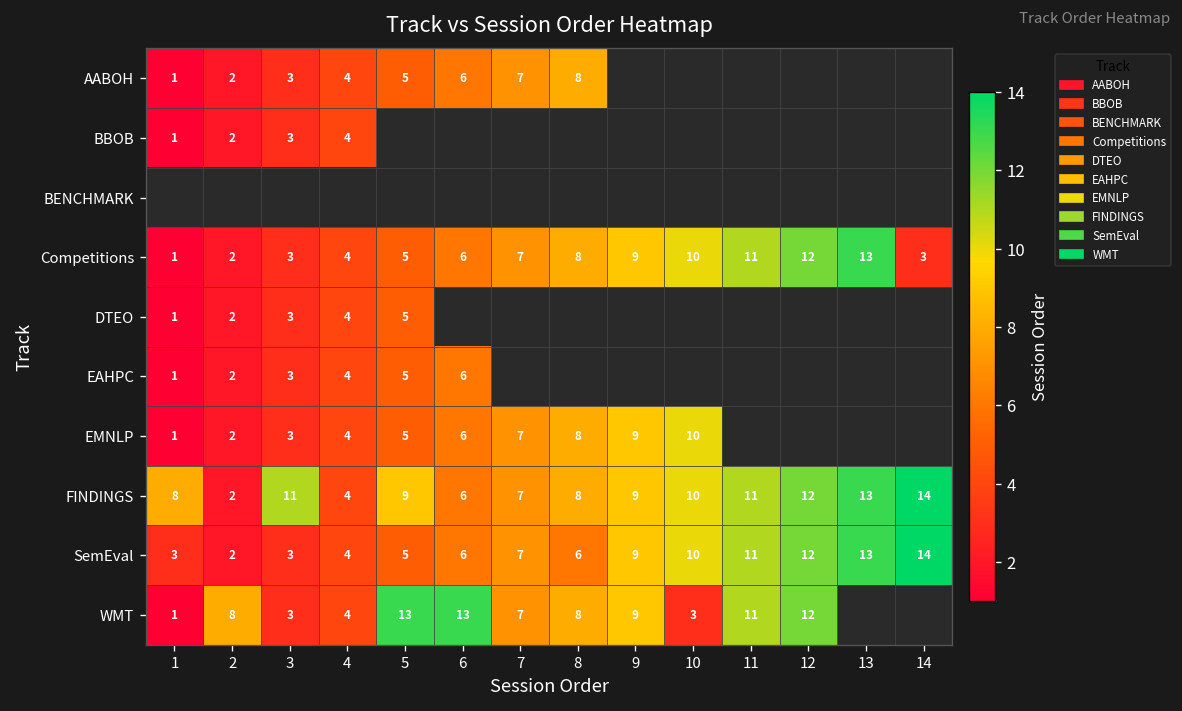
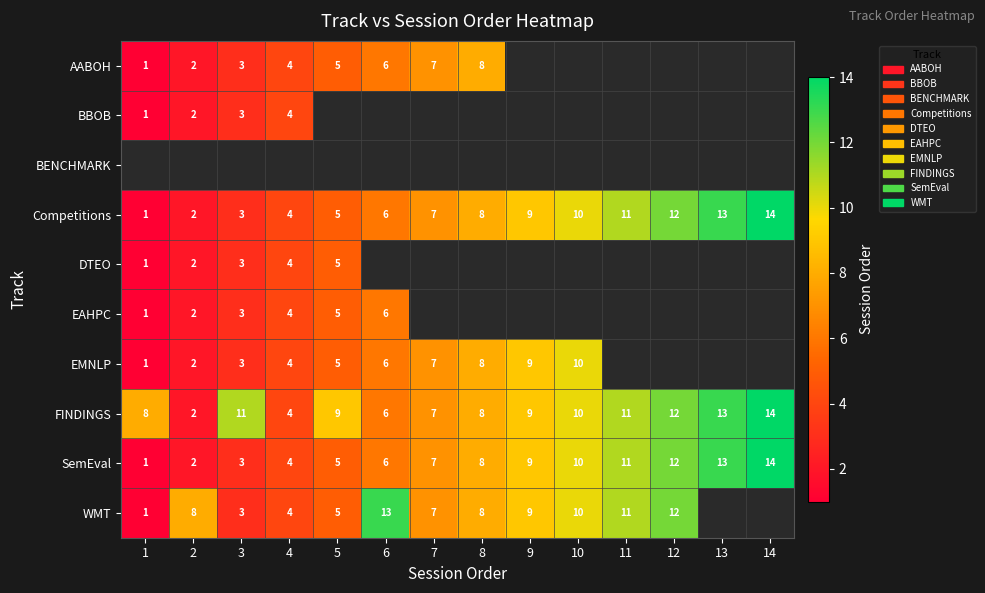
  {
    "AABOH": {
      "1": 1,
      "2": 2,
      "3": 3,
      "4": 4,
      "5": 5,
      "6": 6,
      "7": 7,
      "8": 8
    },
    "BBOB": {
      "1": 1,
      "2": 2,
      "3": 3,
      "4": 4
    },
    "Competitions": {
      "1": 1,
      "2": 2,
      "3": 3,
      "4": 4,
      "5": 5,
      "6": 6,
      "7": 7,
      "8": 8,
      "9": 9,
      "10": 10,
      "11": 11,
      "12": 12,
      "13": 13,
-     "14": 3
+     "14": 14
    },
    "DTEO": {
      "1": 1,
      "2": 2,
      "3": 3,
      "4": 4,
      "5": 5
    },
    "EAHPC": {
      "1": 1,
      "2": 2,
      "3": 3,
      "4": 4,
      "5": 5,
      "6": 6
    },
    "EMNLP": {
      "1": 1,
      "2": 2,
      "3": 3,
      "4": 4,
      "5": 5,
      "6": 6,
      "7": 7,
      "8": 8,
      "9": 9,
      "10": 10
    },
    "FINDINGS": {
      "1": 8,
      "2": 2,
      "3": 11,
      "4": 4,
      "5": 9,
      "6": 6,
      "7": 7,
      "8": 8,
      "9": 9,
      "10": 10,
      "11": 11,
      "12": 12,
      "13": 13,
      "14": 14
    },
    "SemEval": {
-     "1": 3,
+     "1": 1,
      "2": 2,
      "3": 3,
      "4": 4,
      "5": 5,
      "6": 6,
      "7": 7,
-     "8": 6,
+     "8": 8,
      "9": 9,
      "10": 10,
      "11": 11,
      "12": 12,
      "13": 13,
      "14": 14
    },
    "WMT": {
      "1": 1,
      "2": 8,
      "3": 3,
      "4": 4,
-     "5": 13,
+     "5": 5,
      "6": 13,
      "7": 7,
      "8": 8,
      "9": 9,
-     "10": 3,
+     "10": 10,
      "11": 11,
      "12": 12
    }
  }
